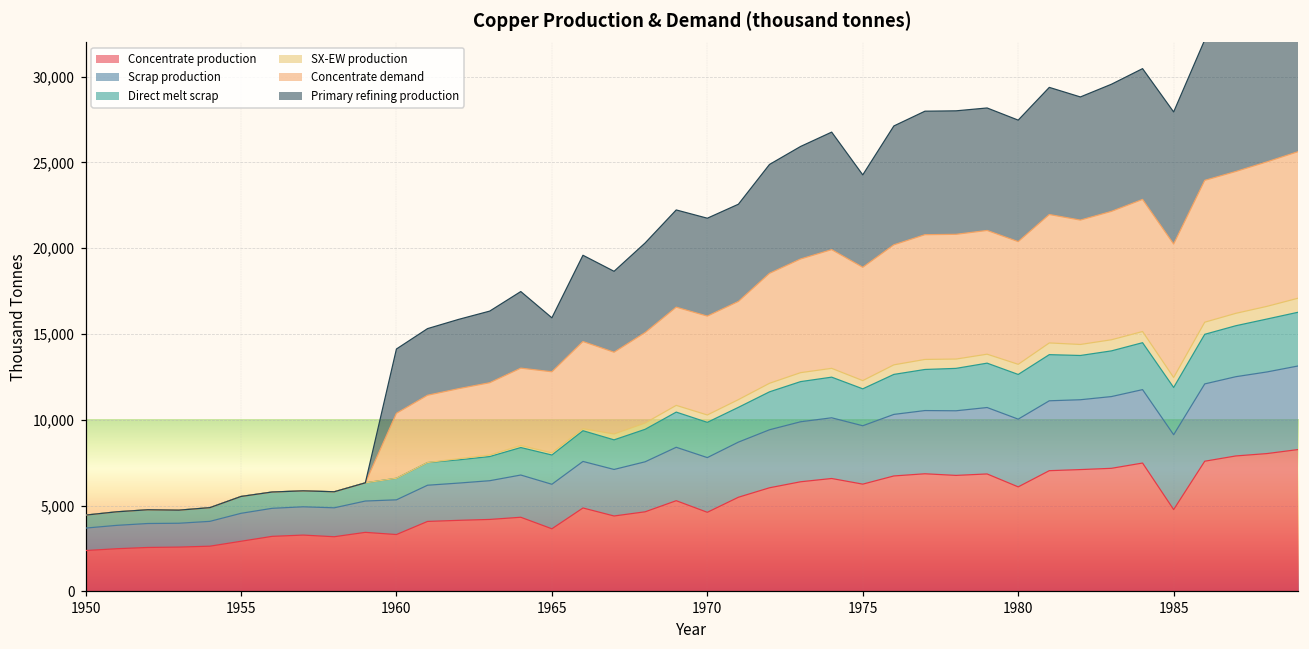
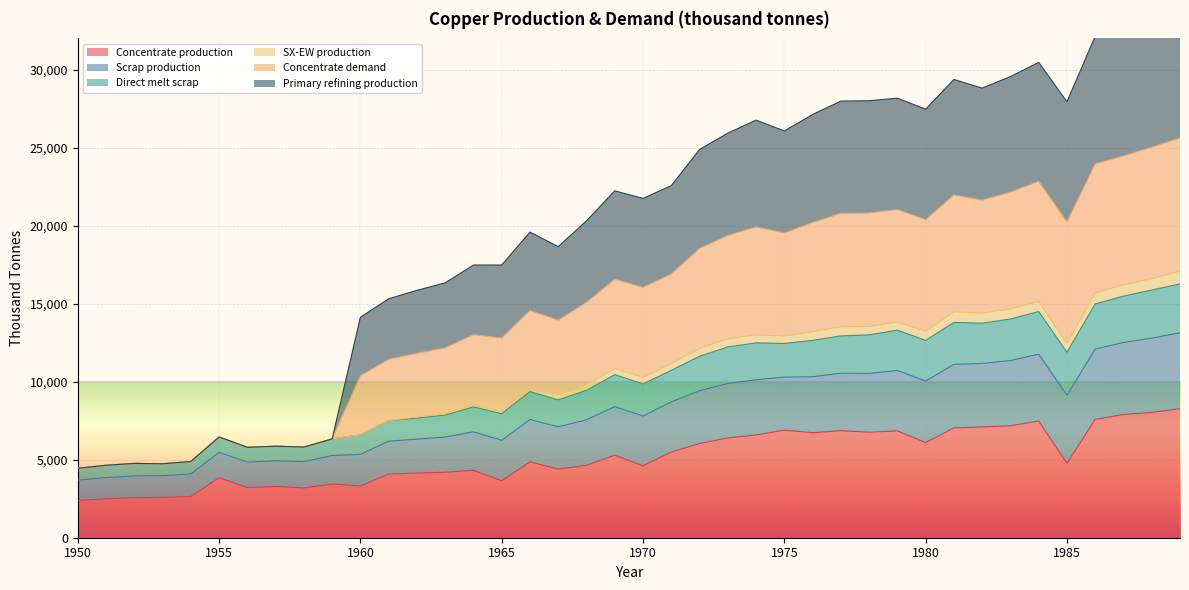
  {
    "Concentrate production": {
      "1950": "2,400",
-     "1955": "2,900",
+     "1955": "3,800",
      "1960": "3,300",
      "1965": "3,700",
      "1970": "4,600",
-     "1975": "6,300",
+     "1975": "6,900",
      "1980": "6,100",
      "1985": "4,800"
    },
    "Primary refining production": {
      "1960": "3,700",
-     "1965": "3,100",
+     "1965": "4,700",
      "1970": "5,700",
-     "1975": "5,400",
+     "1975": "6,500",
      "1980": "7,100",
      "1985": "7,700"
    }
  }
